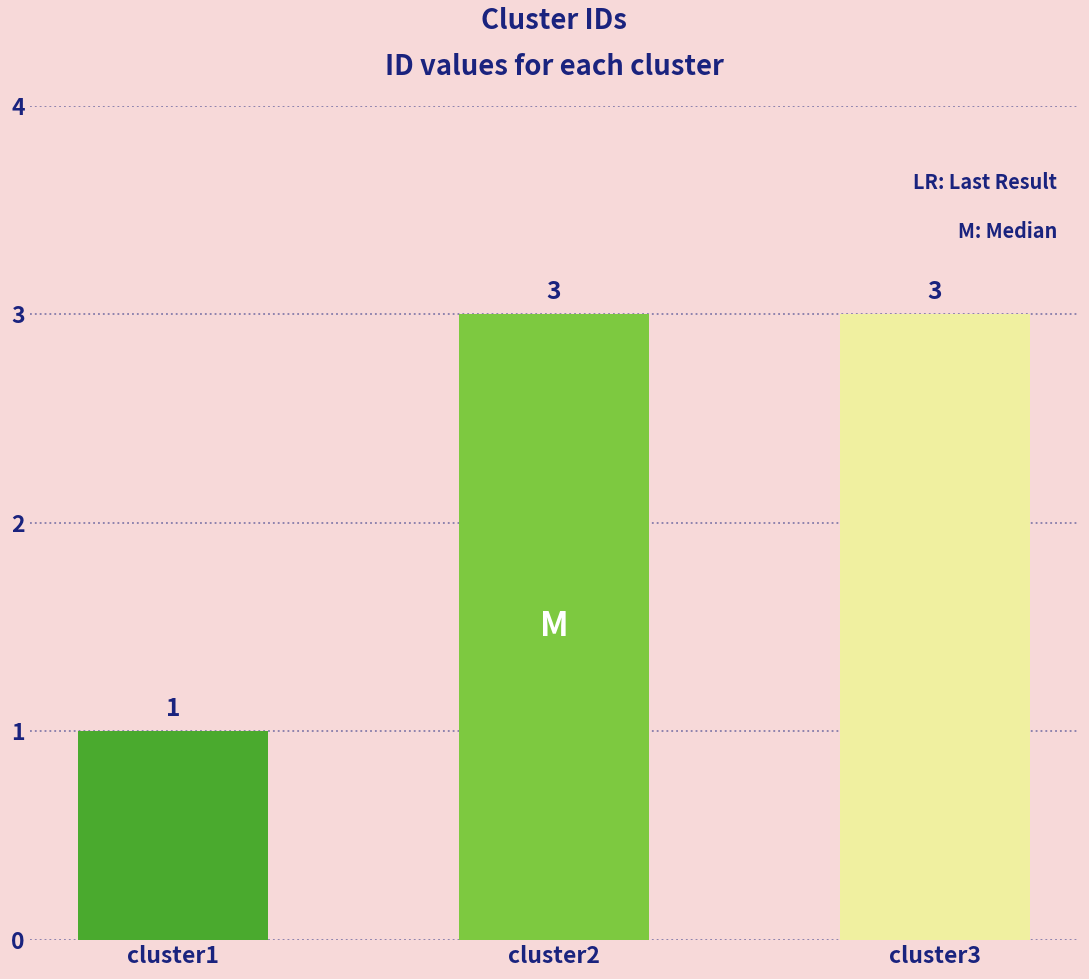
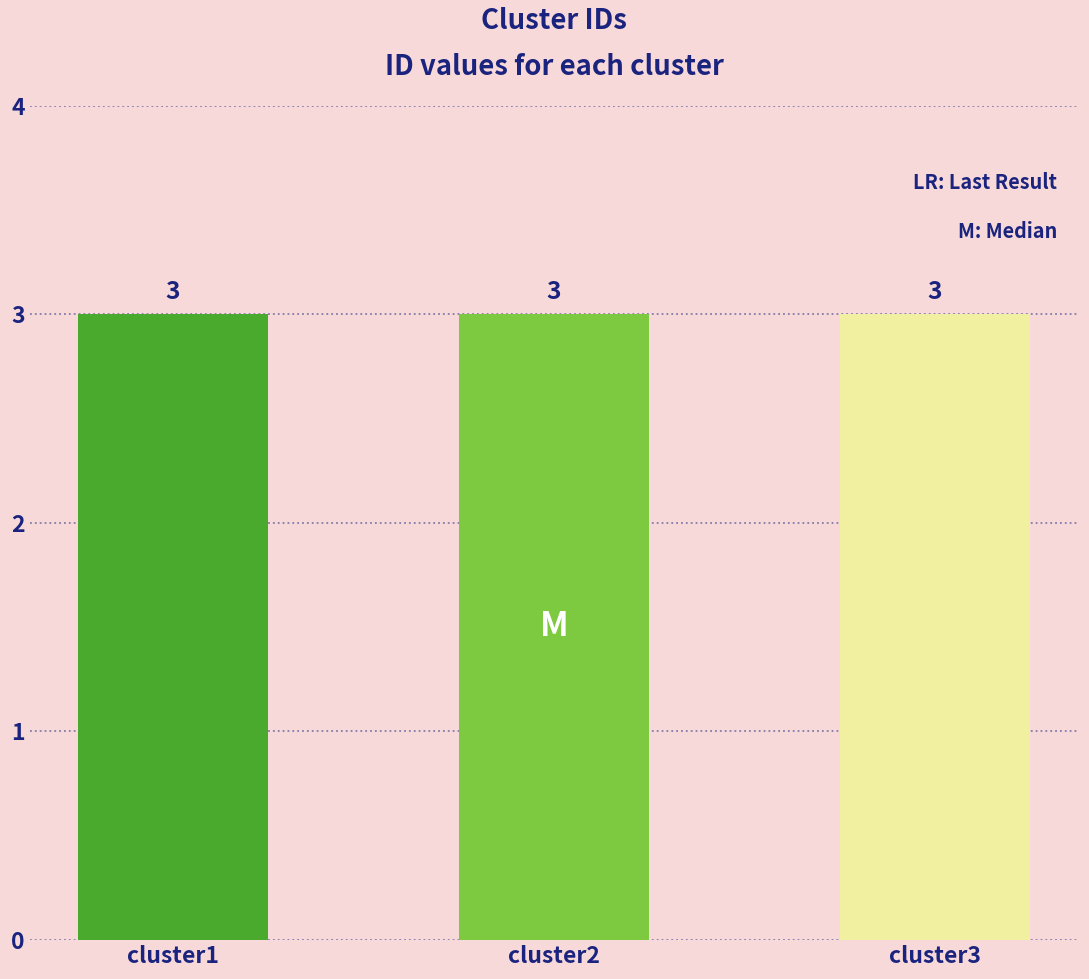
  {
-   "cluster1": 1,
+   "cluster1": 3,
    "cluster2": 3,
    "cluster3": 3
  }
